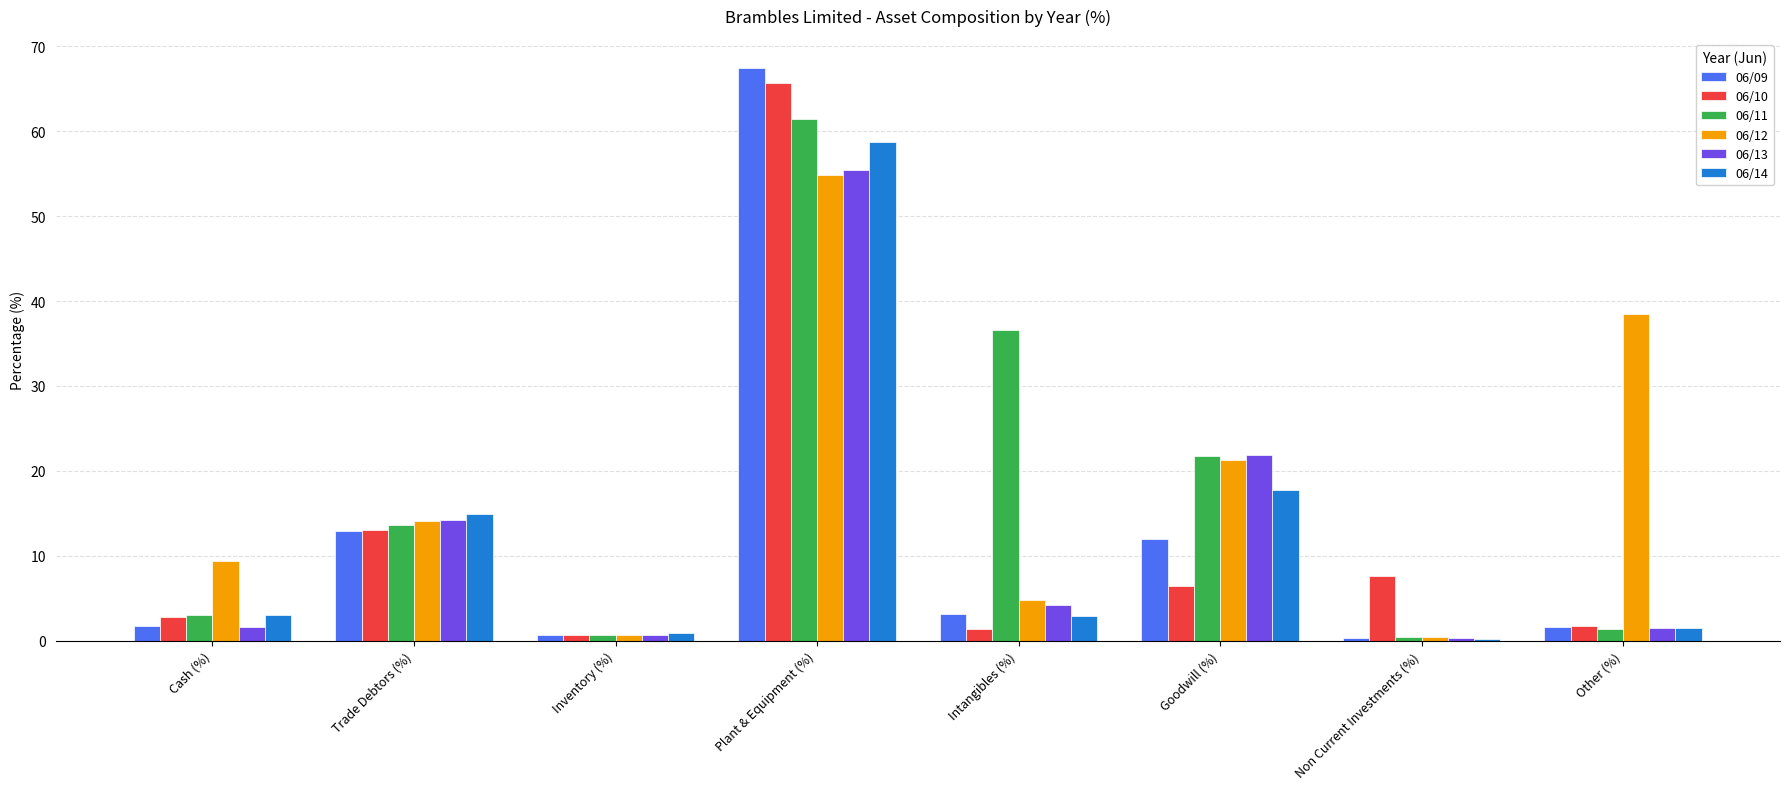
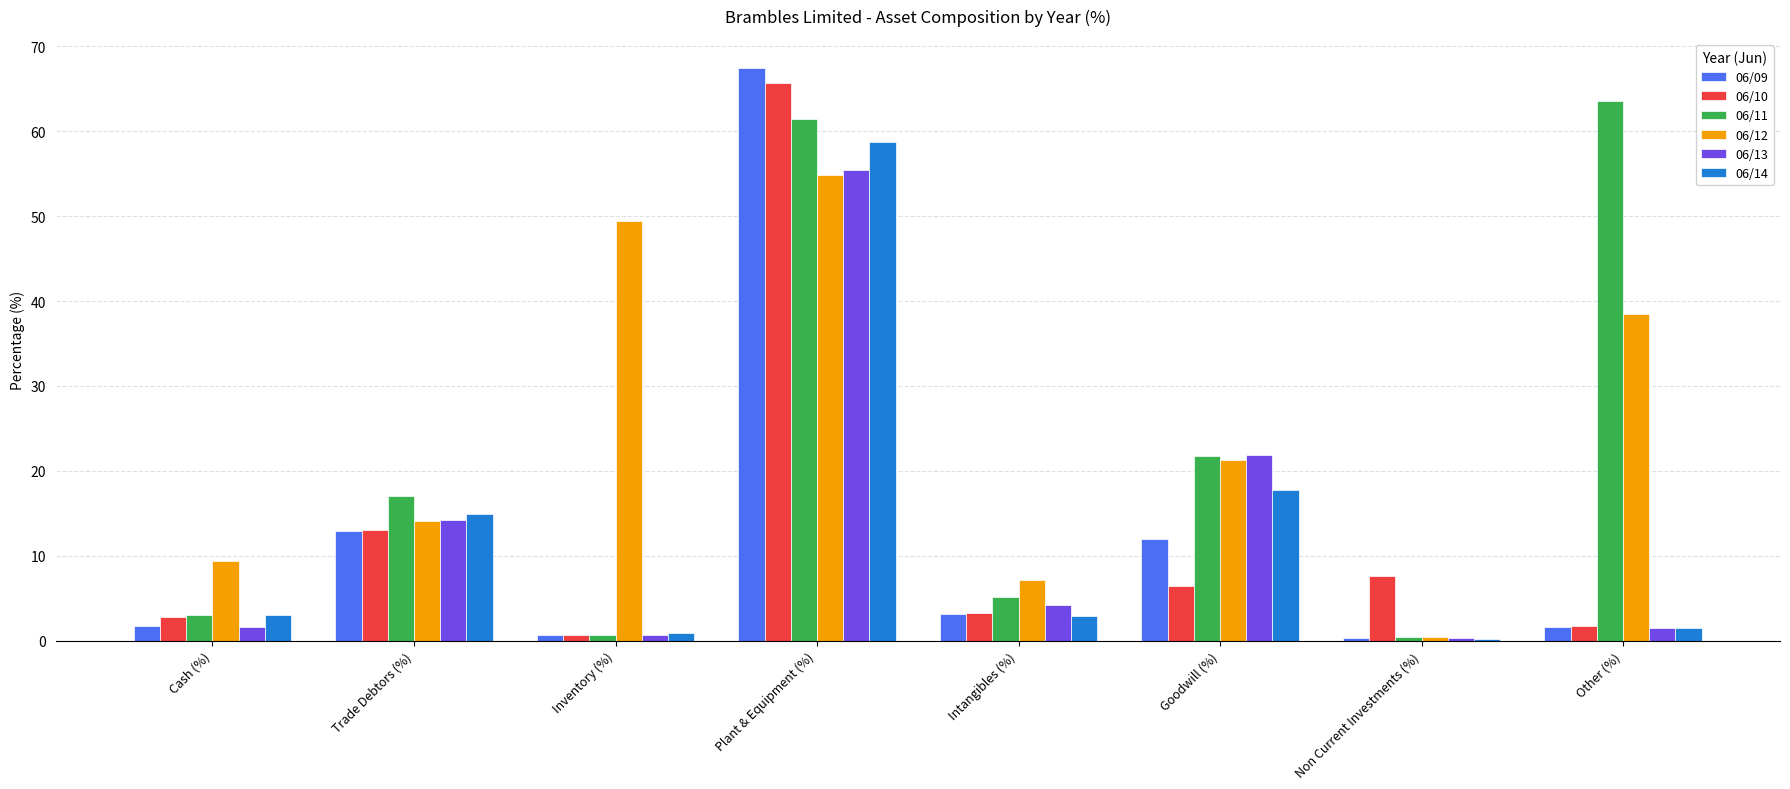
  {
    "06/10": {
      "Cash (%)": 3,
      "Trade Debtors (%)": 13,
      "Inventory (%)": 1,
      "Plant & Equipment (%)": 66,
-     "Intangibles (%)": 1,
+     "Intangibles (%)": 3,
      "Goodwill (%)": 6,
      "Non Current Investments (%)": 8,
      "Other (%)": 2
    },
    "06/11": {
      "Cash (%)": 3,
-     "Trade Debtors (%)": 14,
+     "Trade Debtors (%)": 17,
      "Inventory (%)": 1,
      "Plant & Equipment (%)": 61,
-     "Intangibles (%)": 37,
+     "Intangibles (%)": 5,
      "Goodwill (%)": 22,
      "Non Current Investments (%)": 0,
-     "Other (%)": 1
+     "Other (%)": 64
    },
    "06/12": {
      "Cash (%)": 9,
      "Trade Debtors (%)": 14,
-     "Inventory (%)": 1,
+     "Inventory (%)": 49,
      "Plant & Equipment (%)": 55,
-     "Intangibles (%)": 5,
+     "Intangibles (%)": 7,
      "Goodwill (%)": 21,
      "Non Current Investments (%)": 0,
      "Other (%)": 38
    }
  }
